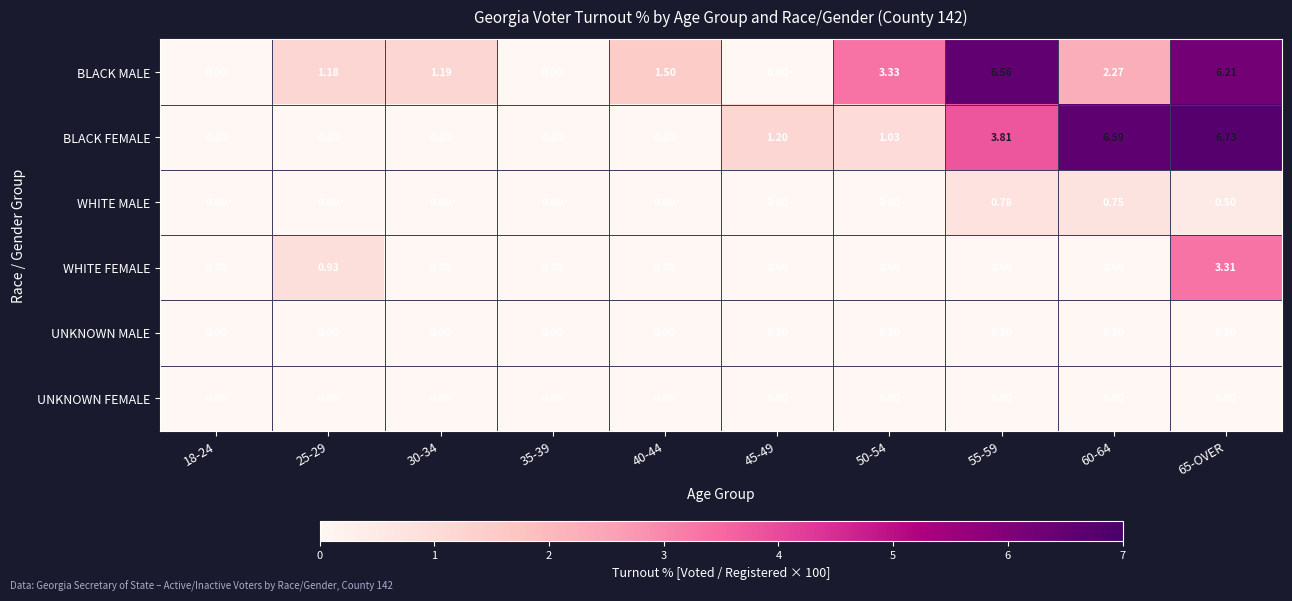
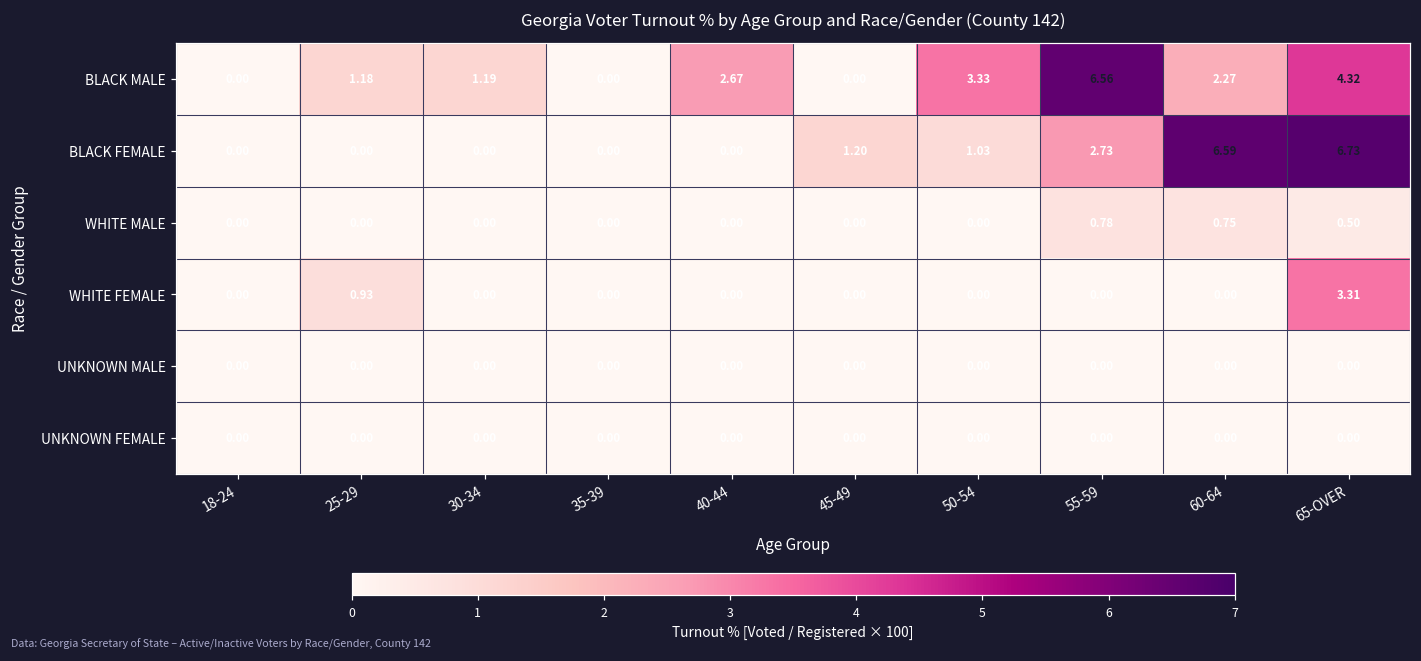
  {
    "BLACK MALE": {
-     "40-44": 1.50,
+     "40-44": 2.67,
      "50-54": 3.33,
      "55-59": 6.56,
      "60-64": 2.27,
-     "65-OVER": 6.21
+     "65-OVER": 4.32
    },
    "BLACK FEMALE": {
-     "55-59": 3.81,
+     "55-59": 2.73,
      "60-64": 6.59,
      "65-OVER": 6.73
    },
    "WHITE FEMALE": {
      "65-OVER": 3.31
    }
  }
